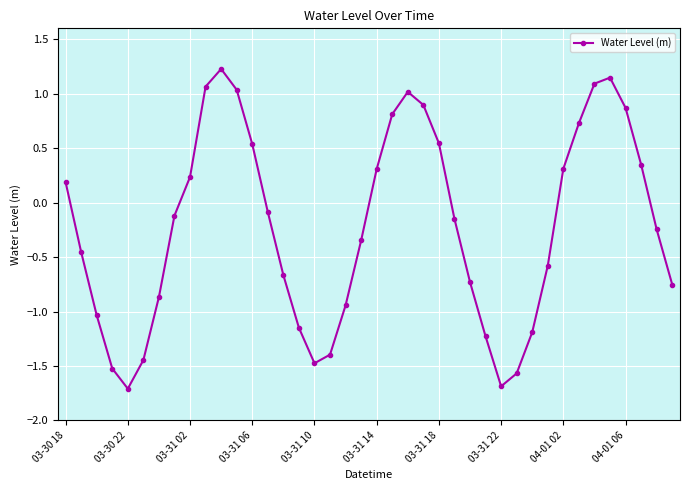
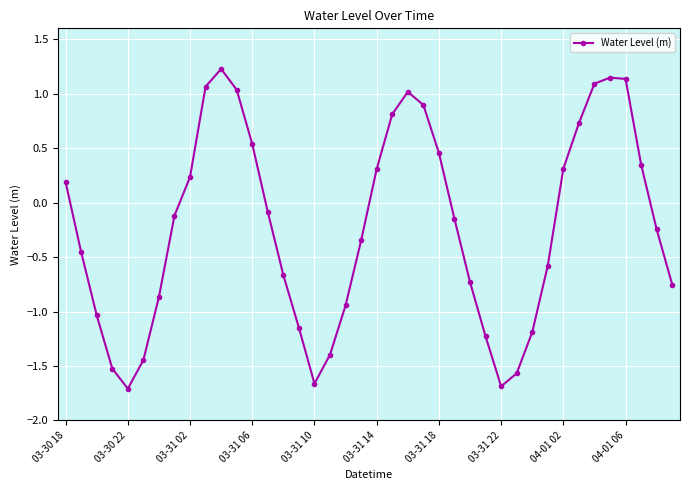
  {
    "03-30 18": 0.19,
    "03-30 22": -1.71,
    "03-31 02": 0.24,
    "03-31 06": 0.54,
-   "03-31 10": -1.48,
+   "03-31 10": -1.66,
    "03-31 14": 0.31,
-   "03-31 18": 0.54,
+   "03-31 18": 0.46,
    "03-31 22": -1.69,
    "04-01 02": 0.31,
-   "04-01 06": 0.87
+   "04-01 06": 1.14
  }
